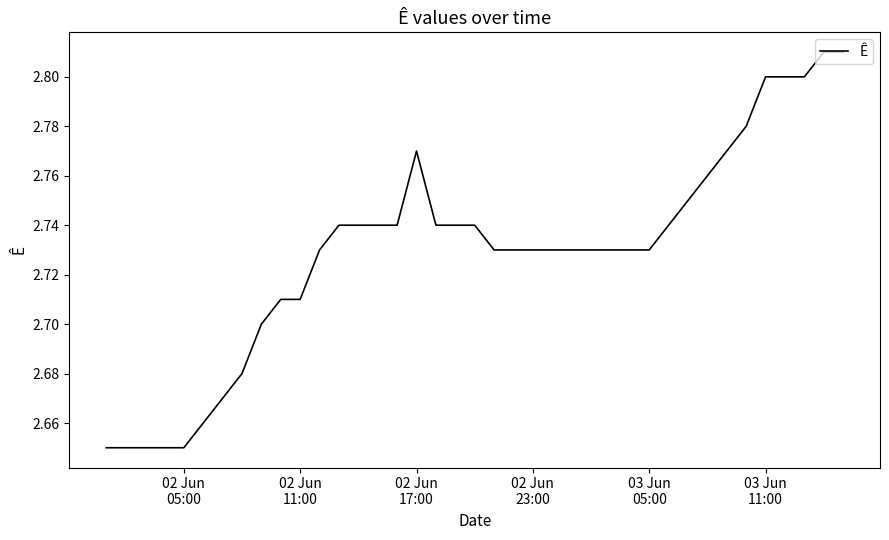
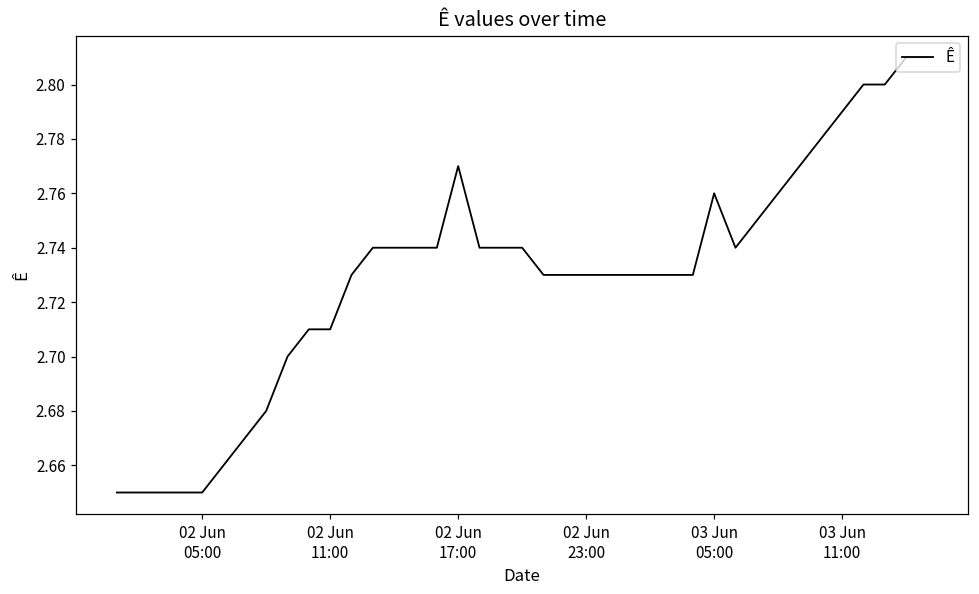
  {
    "02 Jun 05:00": 2.65,
    "02 Jun 11:00": 2.71,
    "02 Jun 17:00": 2.77,
    "02 Jun 23:00": 2.73,
-   "03 Jun 05:00": 2.73,
-   "03 Jun 11:00": 2.80
+   "03 Jun 05:00": 2.76,
+   "03 Jun 11:00": 2.79
  }
